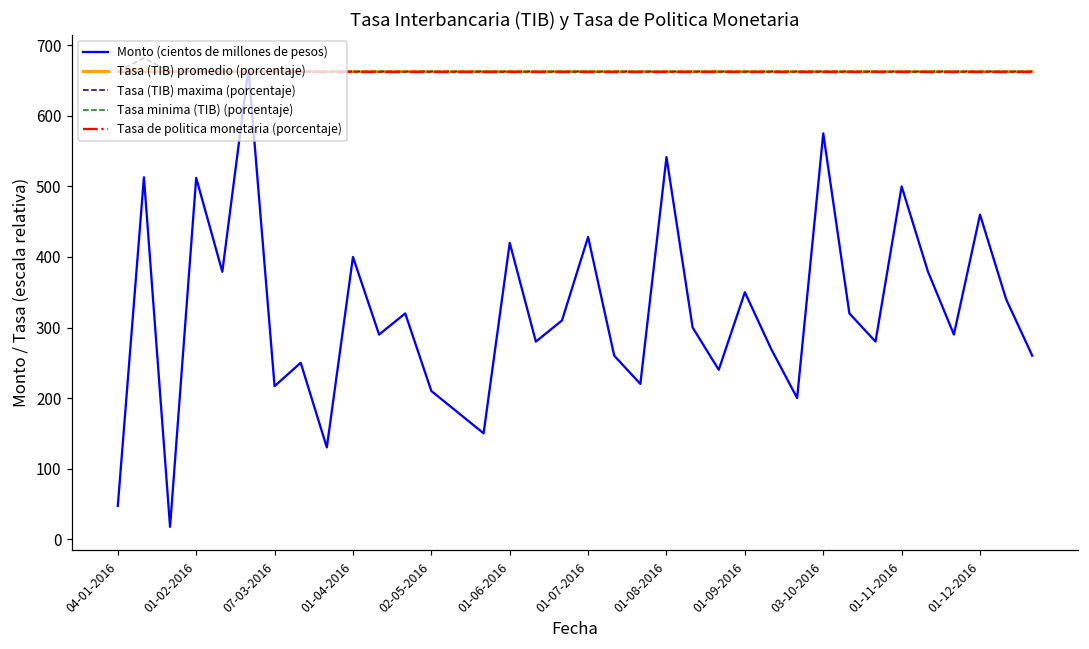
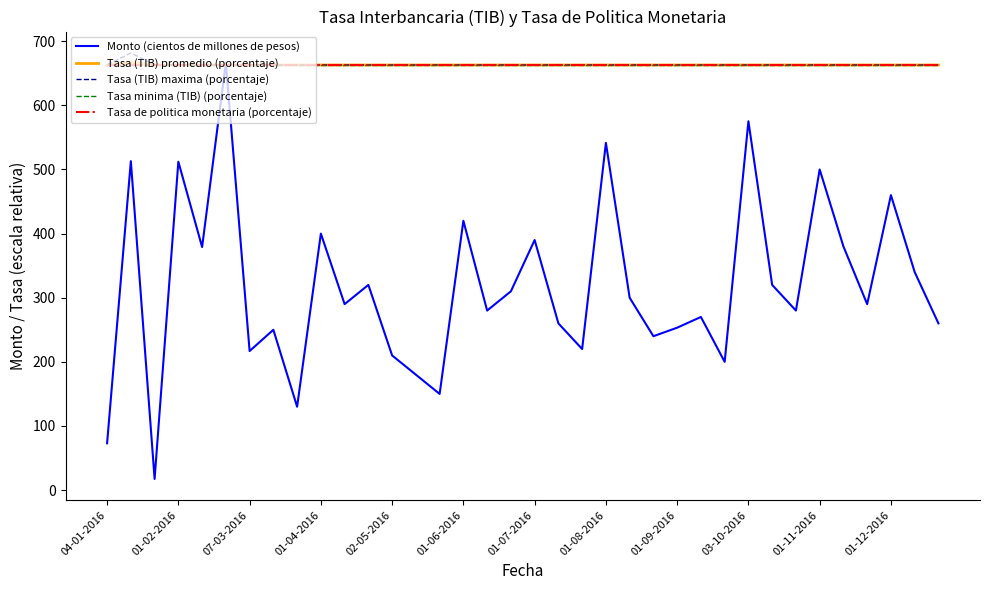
  {
    "Monto (cientos de millones de pesos)": {
-     "04-01-2016": 50,
+     "04-01-2016": 70,
      "01-02-2016": 510,
      "07-03-2016": 220,
      "01-04-2016": 400,
      "02-05-2016": 210,
      "01-06-2016": 420,
-     "01-07-2016": 430,
+     "01-07-2016": 390,
      "01-08-2016": 540,
-     "01-09-2016": 350,
+     "01-09-2016": 250,
      "03-10-2016": 580,
      "01-11-2016": 500,
      "01-12-2016": 460
    }
  }
